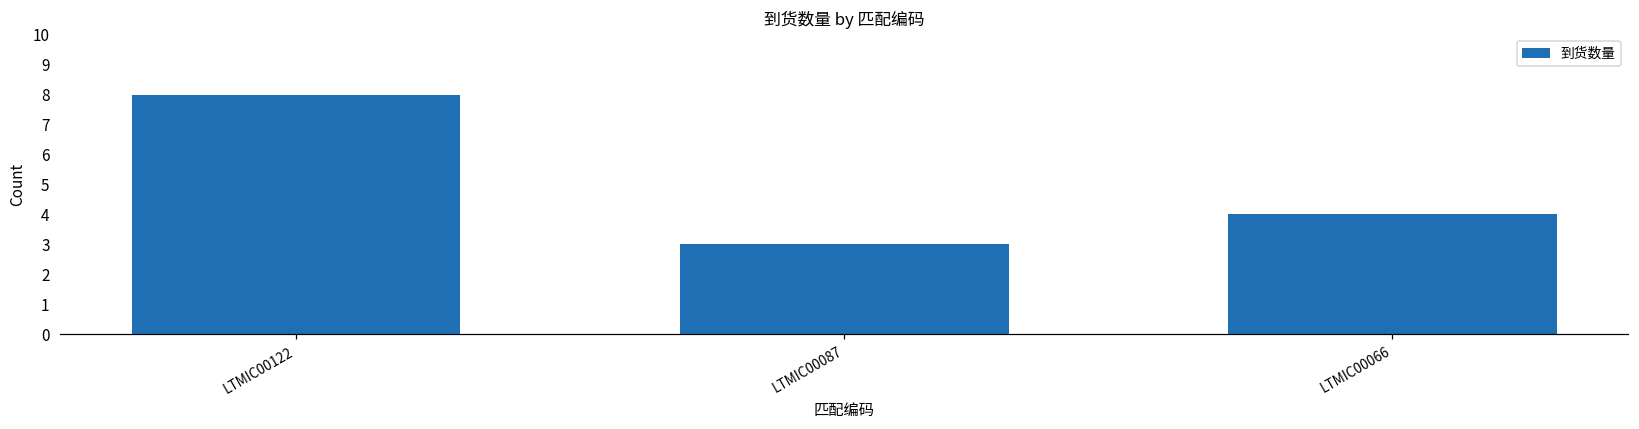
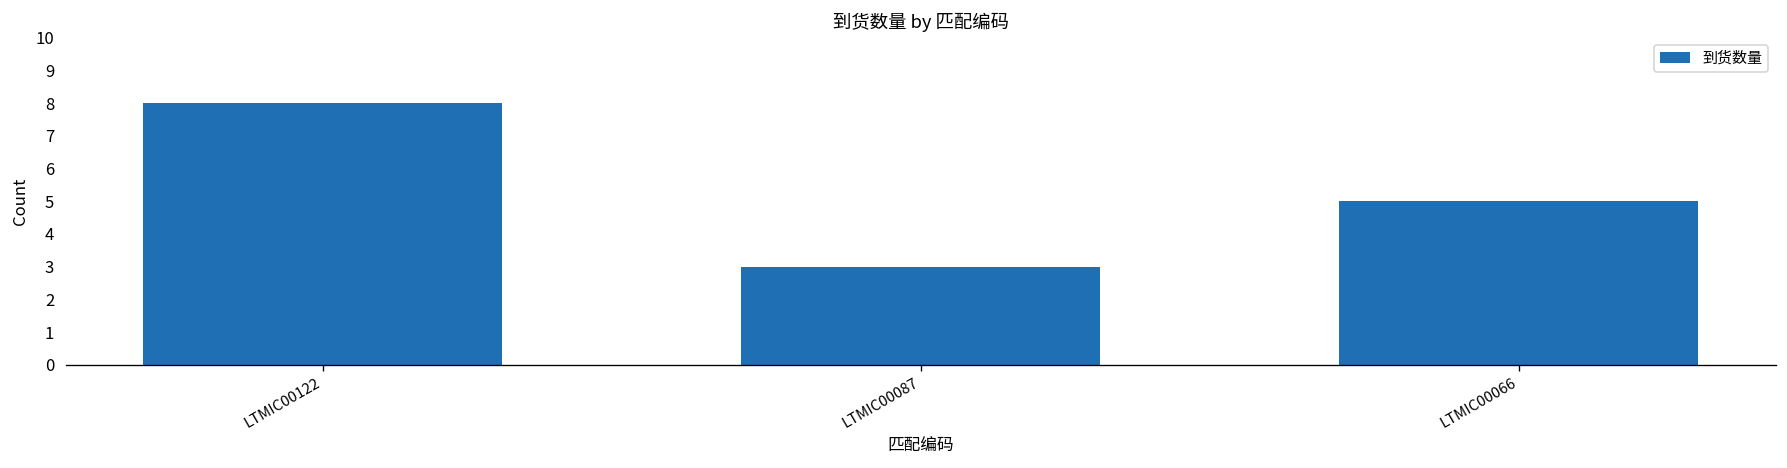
  {
    "LTMIC00122": 8,
    "LTMIC00087": 3,
-   "LTMIC00066": 4
+   "LTMIC00066": 5
  }
